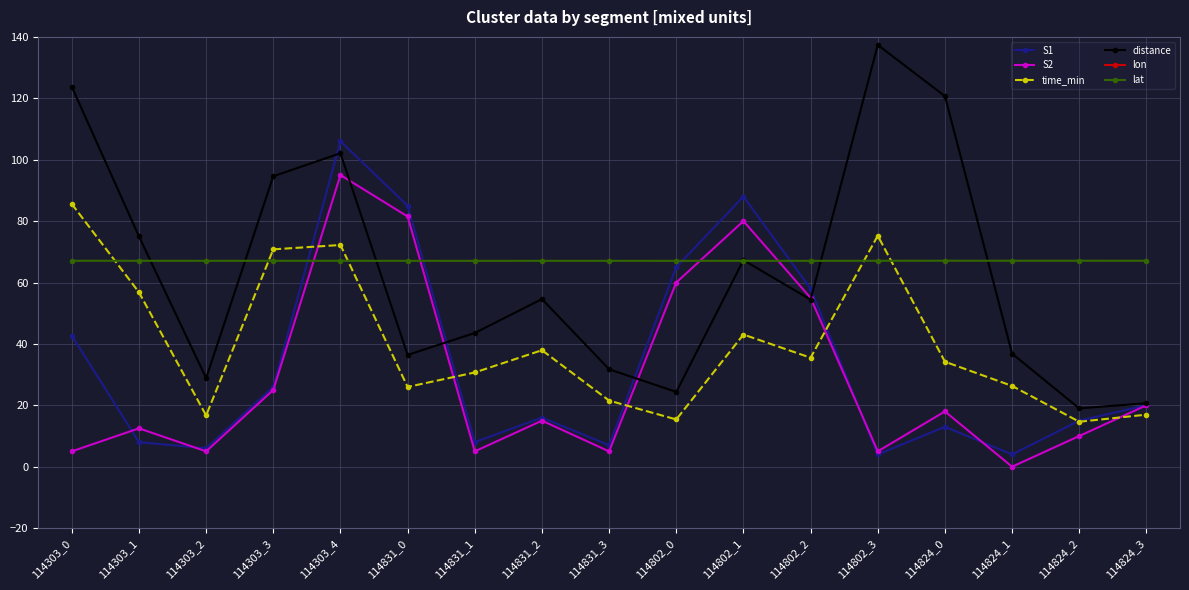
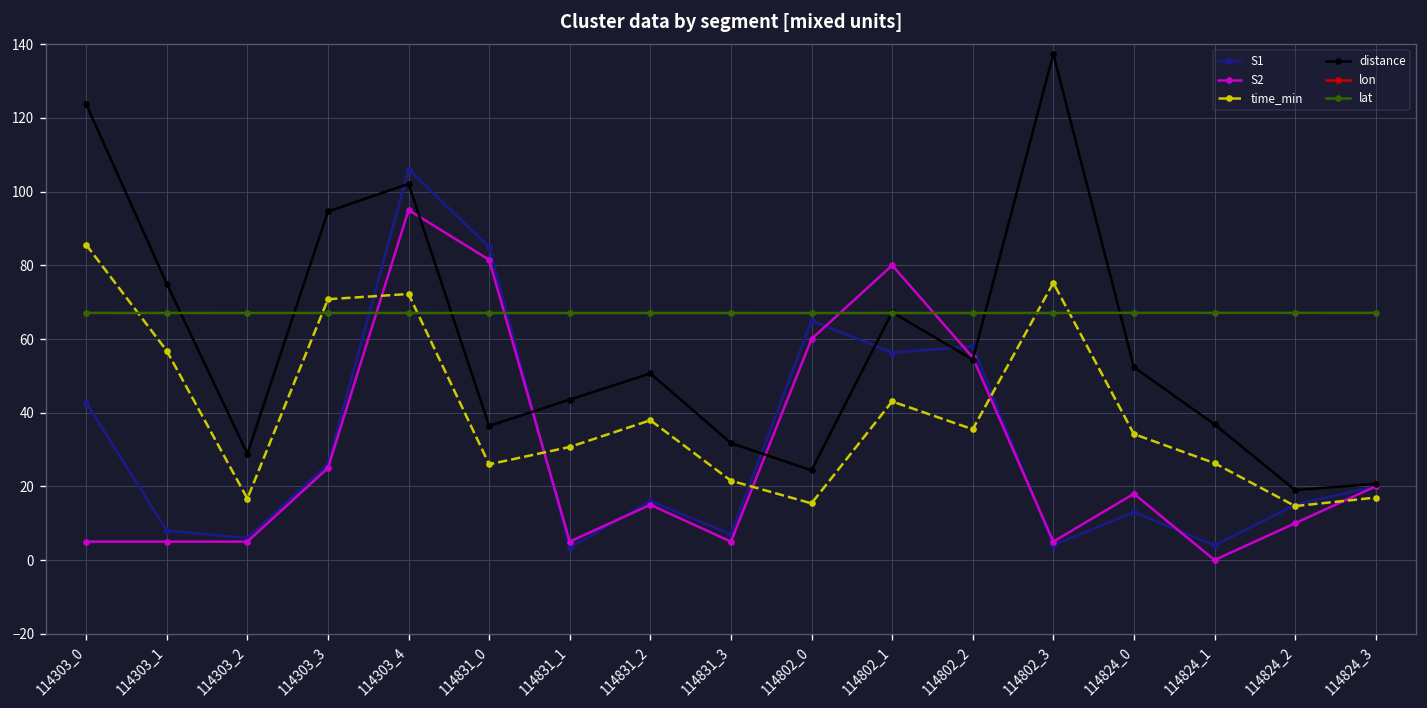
  {
    "S1": {
      "114303_0": 43,
      "114303_1": 8,
      "114303_2": 6,
      "114303_3": 26,
      "114303_4": 106,
      "114831_0": 85,
-     "114831_1": 8,
+     "114831_1": 3,
      "114831_2": 16,
      "114831_3": 7,
      "114802_0": 65,
-     "114802_1": 88,
+     "114802_1": 56,
      "114802_2": 58,
      "114802_3": 4,
      "114824_0": 13,
      "114824_1": 4
    },
    "S2": {
      "114303_0": 5,
-     "114303_1": 13,
+     "114303_1": 5,
      "114303_2": 5,
      "114303_3": 25,
      "114303_4": 95,
      "114831_0": 82,
      "114831_1": 5,
      "114831_2": 15,
      "114831_3": 5,
      "114802_0": 60,
      "114802_1": 80,
      "114802_3": 5,
      "114824_0": 18,
      "114824_1": 0,
      "114824_2": 10
    },
    "time_min": {
      "114303_0": 86,
      "114303_1": 57,
      "114303_2": 17,
      "114303_3": 71,
      "114303_4": 72,
      "114831_0": 26,
      "114831_1": 31,
      "114831_2": 38,
      "114831_3": 22,
      "114802_0": 15,
      "114802_1": 43,
      "114802_2": 36,
      "114802_3": 75,
      "114824_0": 34,
      "114824_1": 26,
      "114824_3": 17
    },
    "distance": {
      "114303_0": 124,
      "114303_1": 75,
      "114303_2": 29,
      "114303_3": 95,
      "114303_4": 102,
      "114831_0": 36,
      "114831_1": 44,
-     "114831_2": 55,
+     "114831_2": 51,
      "114831_3": 32,
      "114802_0": 24,
      "114802_3": 137,
-     "114824_0": 121,
+     "114824_0": 52,
      "114824_1": 37,
      "114824_2": 19
    },
    "lat": {
      "114303_0": 67,
      "114303_1": 67,
      "114303_2": 67,
      "114303_3": 67,
      "114303_4": 67,
      "114831_0": 67,
      "114831_1": 67,
      "114831_2": 67,
      "114831_3": 67,
      "114802_0": 67,
      "114802_2": 67,
      "114802_3": 67,
      "114824_0": 67,
      "114824_1": 67,
      "114824_2": 67,
      "114824_3": 67
    }
  }
